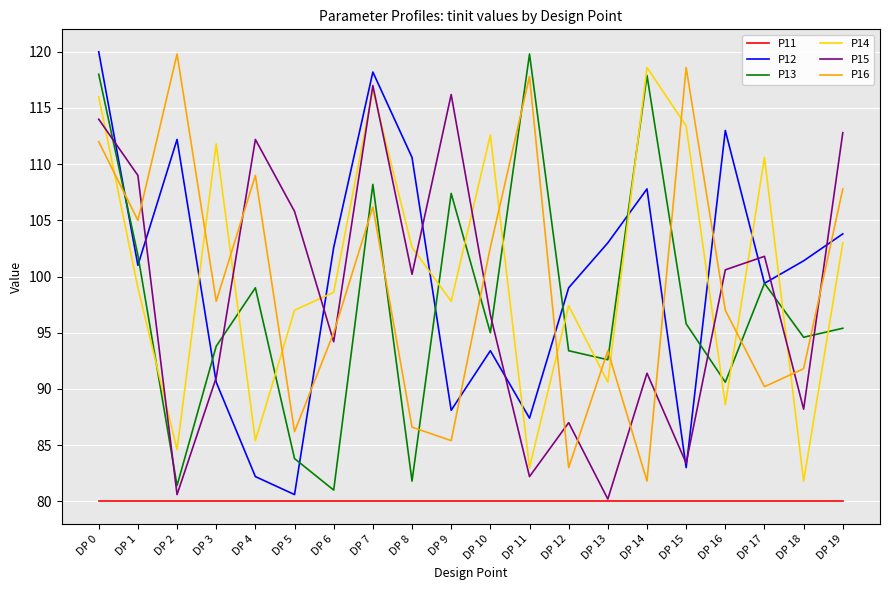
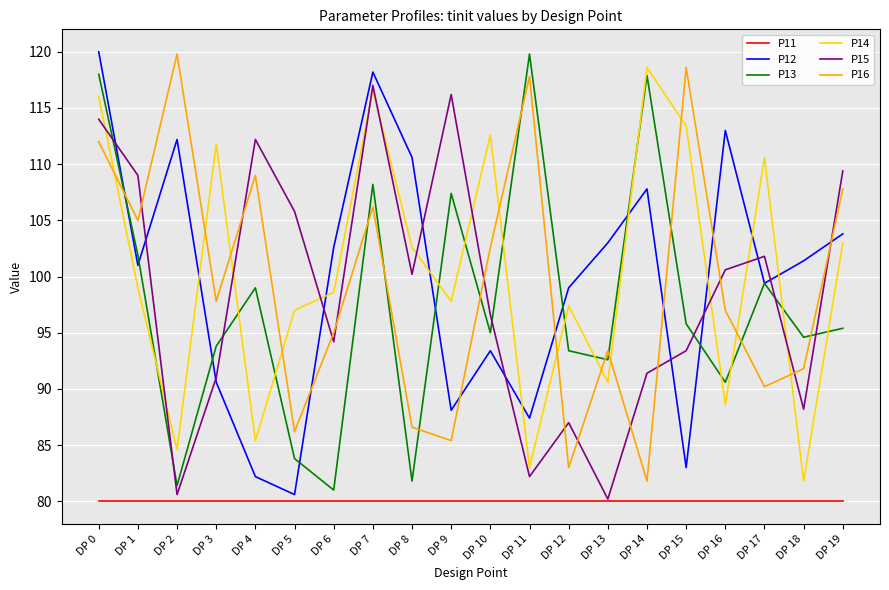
  {
    "P11": {
      "DP 0": 80.0,
      "DP 1": 80.0,
      "DP 2": 80.0,
      "DP 3": 80.0,
      "DP 4": 80.0,
      "DP 5": 80.0,
      "DP 6": 80.0,
      "DP 7": 80.0,
      "DP 8": 80.0,
      "DP 9": 80.0,
      "DP 10": 80.0,
      "DP 11": 80.0,
      "DP 12": 80.0,
      "DP 14": 80.0,
      "DP 15": 80.0,
      "DP 16": 80.0,
      "DP 17": 80.0,
      "DP 18": 80.0,
      "DP 19": 80.0
    },
    "P12": {
      "DP 0": 120.0,
      "DP 1": 101.0,
      "DP 2": 112.2,
      "DP 3": 90.6,
      "DP 4": 82.2,
      "DP 5": 80.6,
      "DP 6": 102.6,
      "DP 7": 118.2,
      "DP 8": 110.6,
      "DP 9": 88.1,
      "DP 10": 93.4,
      "DP 11": 87.4,
      "DP 12": 99.0,
      "DP 13": 103.0,
      "DP 14": 107.8,
      "DP 15": 83.0,
      "DP 16": 113.0,
      "DP 18": 101.4,
      "DP 19": 103.8
    },
    "P13": {
      "DP 0": 118.0,
      "DP 1": 101.9,
      "DP 2": 81.4,
      "DP 3": 93.8,
      "DP 4": 99.0,
      "DP 5": 83.8,
      "DP 6": 81.0,
      "DP 7": 108.2,
      "DP 8": 81.8,
      "DP 9": 107.4,
      "DP 10": 95.0,
      "DP 11": 119.8,
      "DP 12": 93.4,
      "DP 13": 92.6,
      "DP 14": 117.9,
      "DP 15": 95.8,
      "DP 16": 90.6,
      "DP 18": 94.6,
      "DP 19": 95.4
    },
    "P15": {
      "DP 0": 114.0,
      "DP 1": 109.0,
      "DP 2": 80.6,
      "DP 3": 91.0,
      "DP 4": 112.2,
      "DP 5": 105.8,
      "DP 6": 94.2,
      "DP 7": 117.0,
      "DP 8": 100.2,
      "DP 9": 116.2,
      "DP 10": 96.6,
      "DP 11": 82.2,
      "DP 12": 87.0,
      "DP 14": 91.4,
-     "DP 15": 83.4,
+     "DP 15": 93.4,
      "DP 16": 100.6,
      "DP 17": 101.8,
      "DP 18": 88.2,
-     "DP 19": 112.8
+     "DP 19": 109.4
    }
  }
